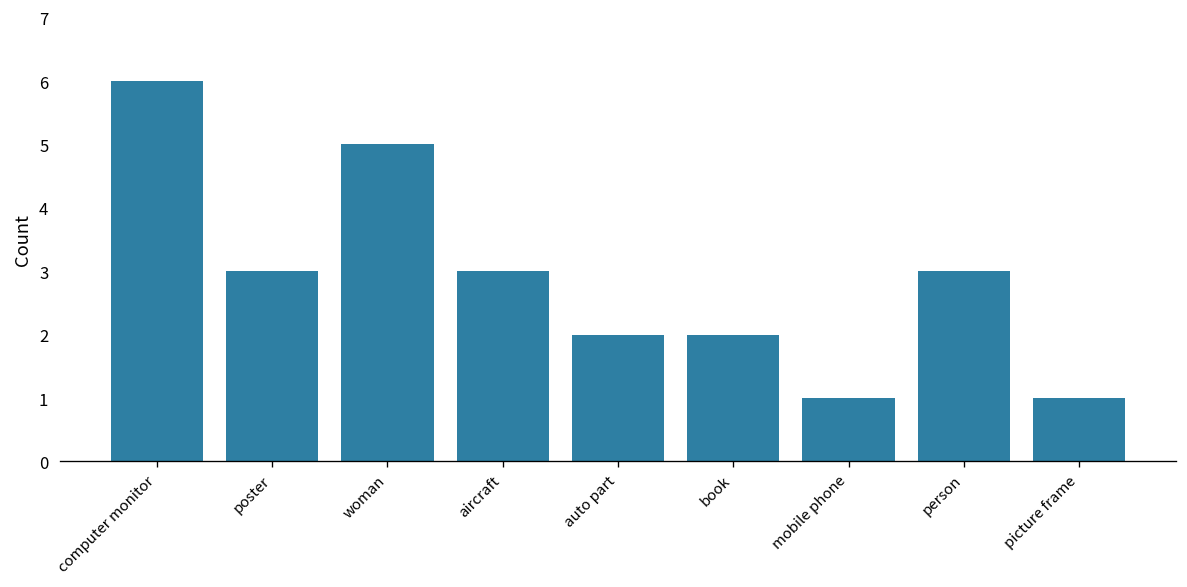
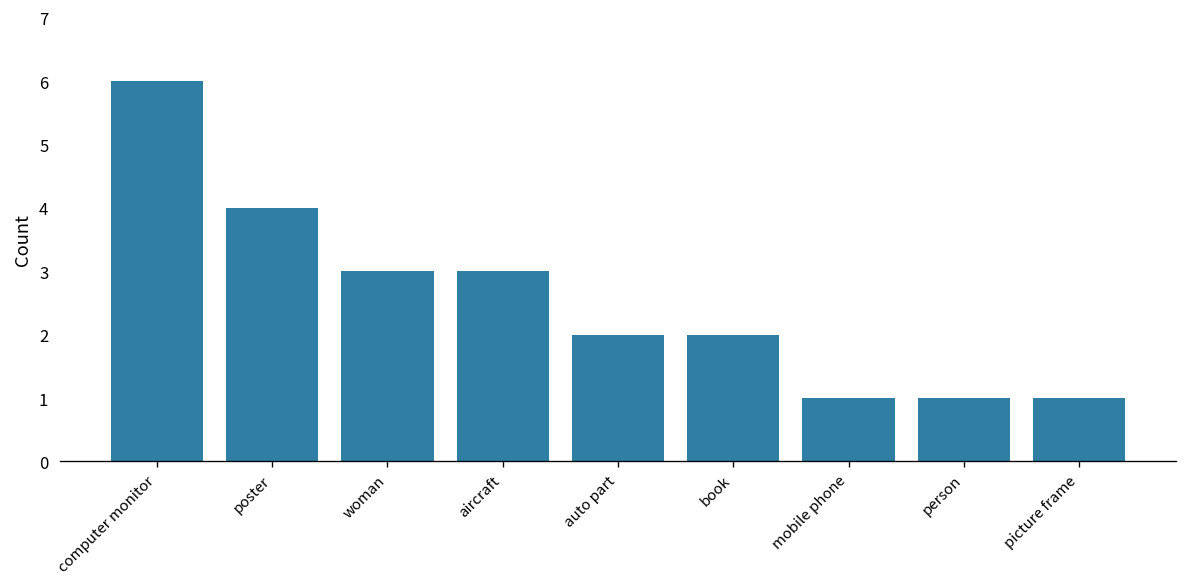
  {
    "computer monitor": 6,
-   "poster": 3,
-   "woman": 5,
+   "poster": 4,
+   "woman": 3,
    "aircraft": 3,
    "auto part": 2,
    "book": 2,
    "mobile phone": 1,
-   "person": 3,
+   "person": 1,
    "picture frame": 1
  }
